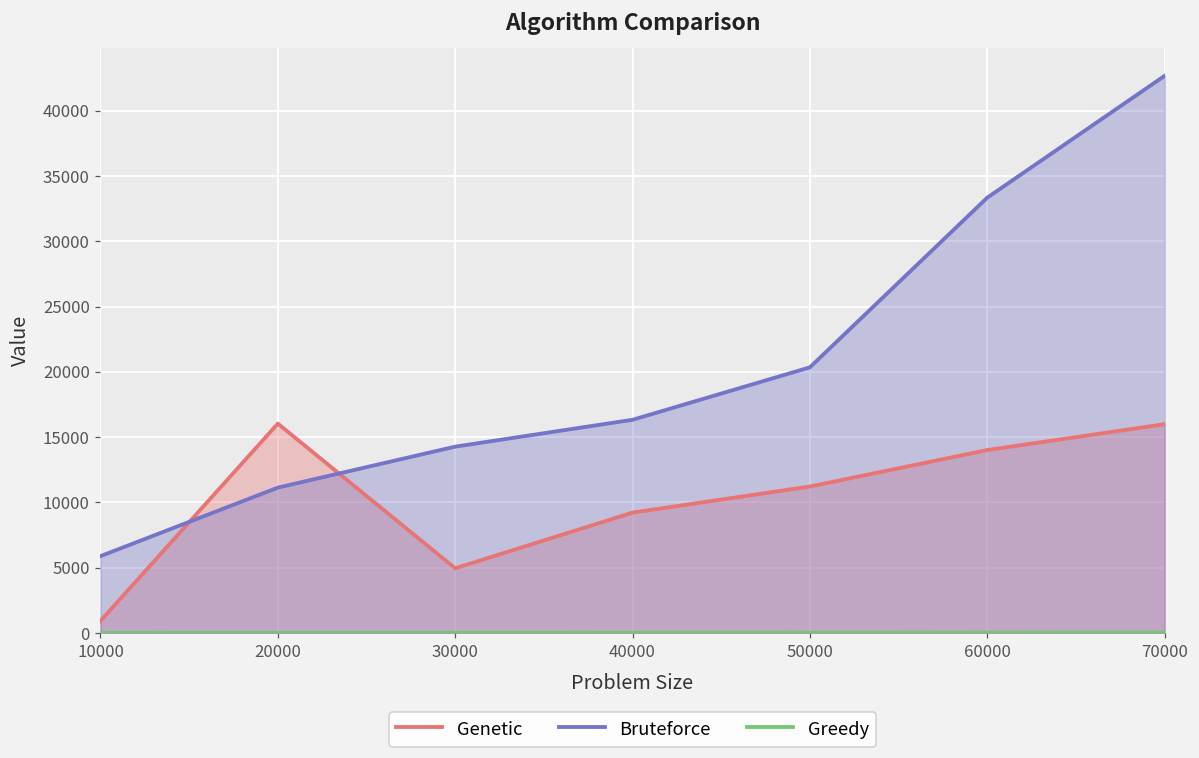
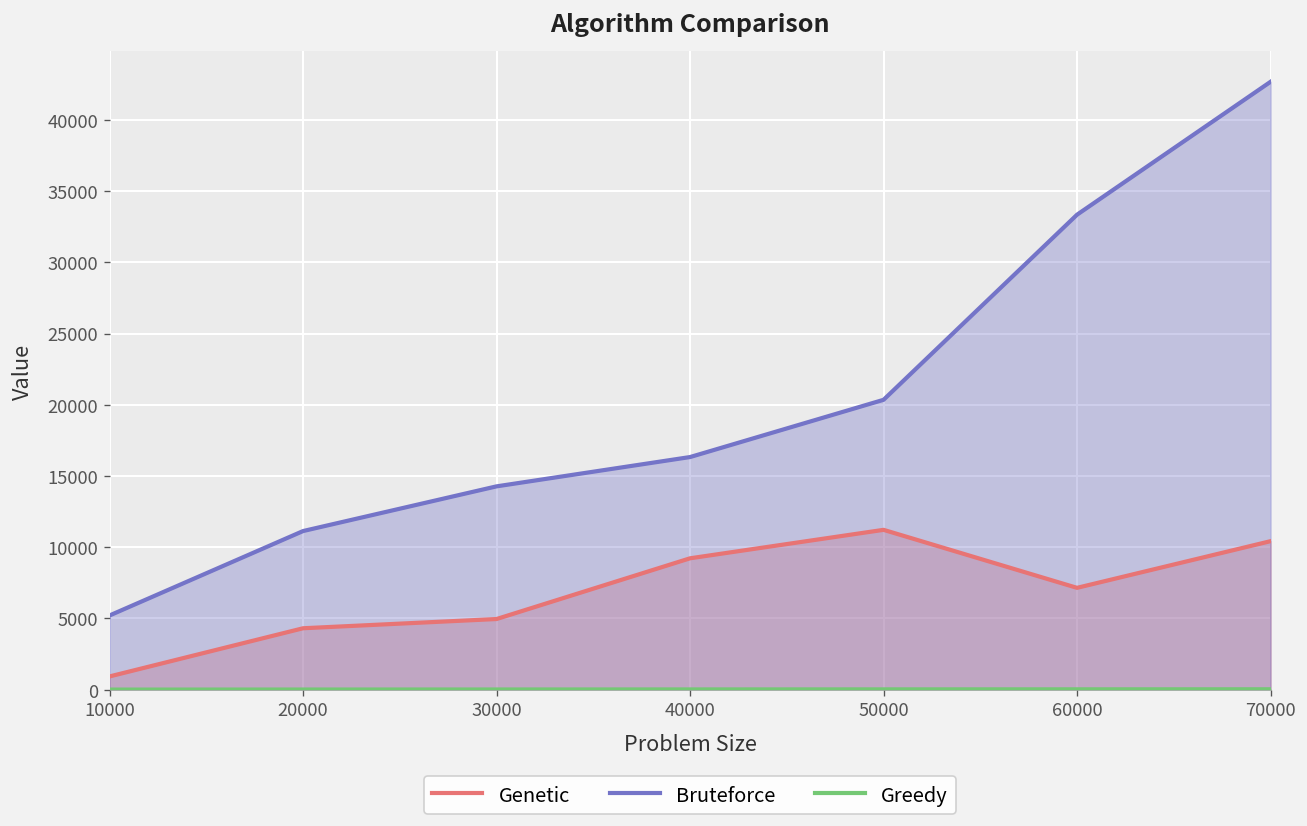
  {
    "Genetic": {
      "10000": 900,
-     "20000": 16000,
+     "20000": 4300,
      "30000": 5000,
      "40000": 9200,
      "50000": 11200,
-     "60000": 14000,
-     "70000": 16000
+     "60000": 7100,
+     "70000": 10400
    },
    "Bruteforce": {
-     "10000": 5900,
+     "10000": 5200,
      "20000": 11100,
      "30000": 14300,
      "40000": 16300,
      "50000": 20300,
      "60000": 33300,
      "70000": 42700
    },
    "Greedy": {
      "10000": 0,
      "20000": 0,
      "30000": 0,
      "40000": 0,
      "50000": 0,
      "60000": 0,
      "70000": 0
    }
  }
